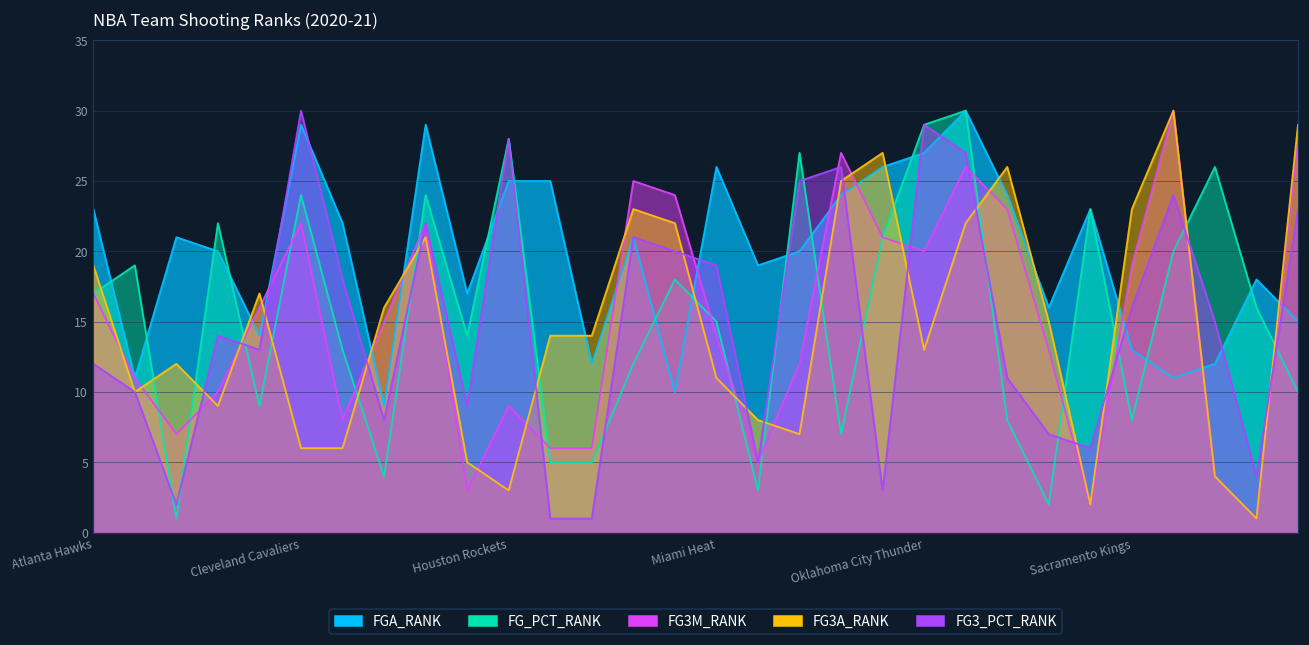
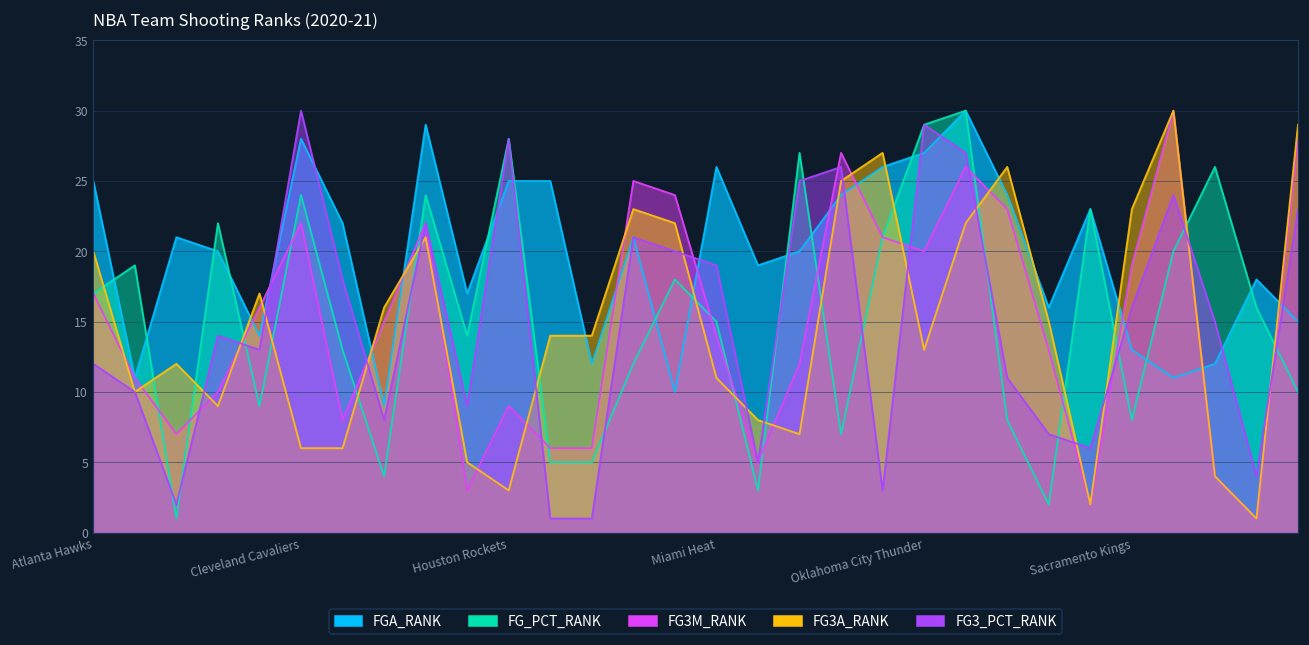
  {
    "FGA_RANK": {
-     "Atlanta Hawks": 23,
-     "Cleveland Cavaliers": 29,
+     "Atlanta Hawks": 25,
+     "Cleveland Cavaliers": 28,
      "Houston Rockets": 25,
      "Miami Heat": 26,
      "Oklahoma City Thunder": 27,
      "Sacramento Kings": 13
    },
    "FG_PCT_RANK": {
      "Cleveland Cavaliers": 24,
      "Miami Heat": 15,
      "Sacramento Kings": 8
    },
    "FG3A_RANK": {
-     "Atlanta Hawks": 19,
+     "Atlanta Hawks": 20,
      "Cleveland Cavaliers": 6,
      "Houston Rockets": 3,
      "Miami Heat": 11,
      "Oklahoma City Thunder": 13,
      "Sacramento Kings": 23
    }
  }
